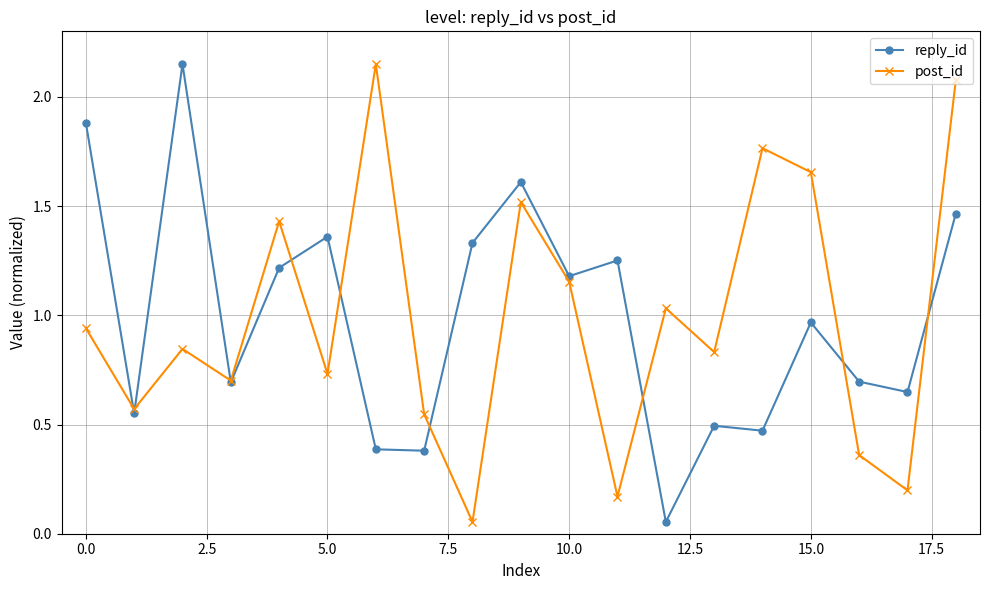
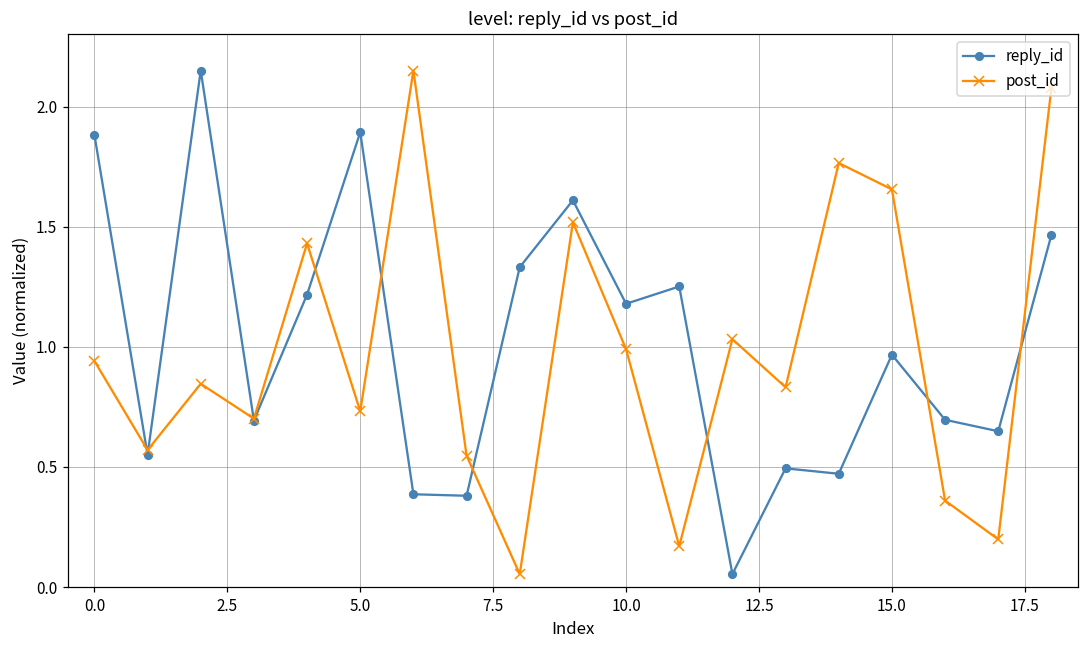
  {
    "reply_id": {
      "0.0": 1.88,
-     "5.0": 1.36,
+     "5.0": 1.89,
      "10.0": 1.18,
      "15.0": 0.97
    },
    "post_id": {
      "0.0": 0.94,
      "5.0": 0.73,
-     "10.0": 1.15,
+     "10.0": 0.99,
      "15.0": 1.66
    }
  }
